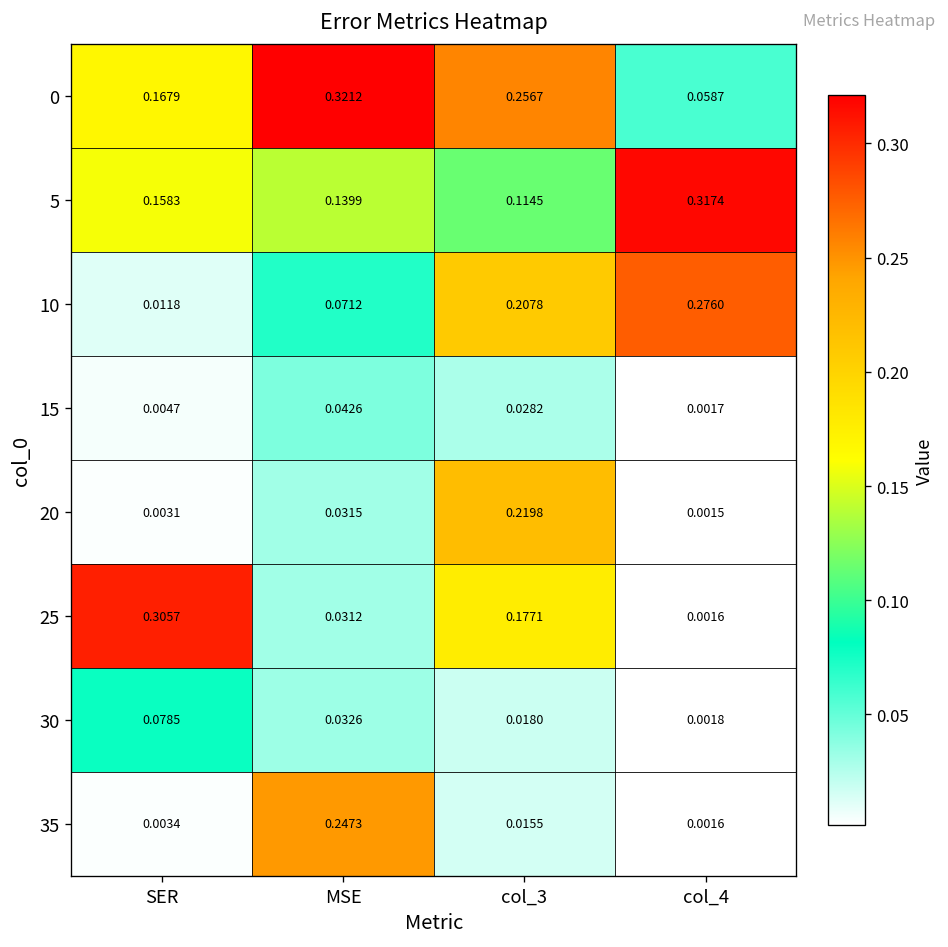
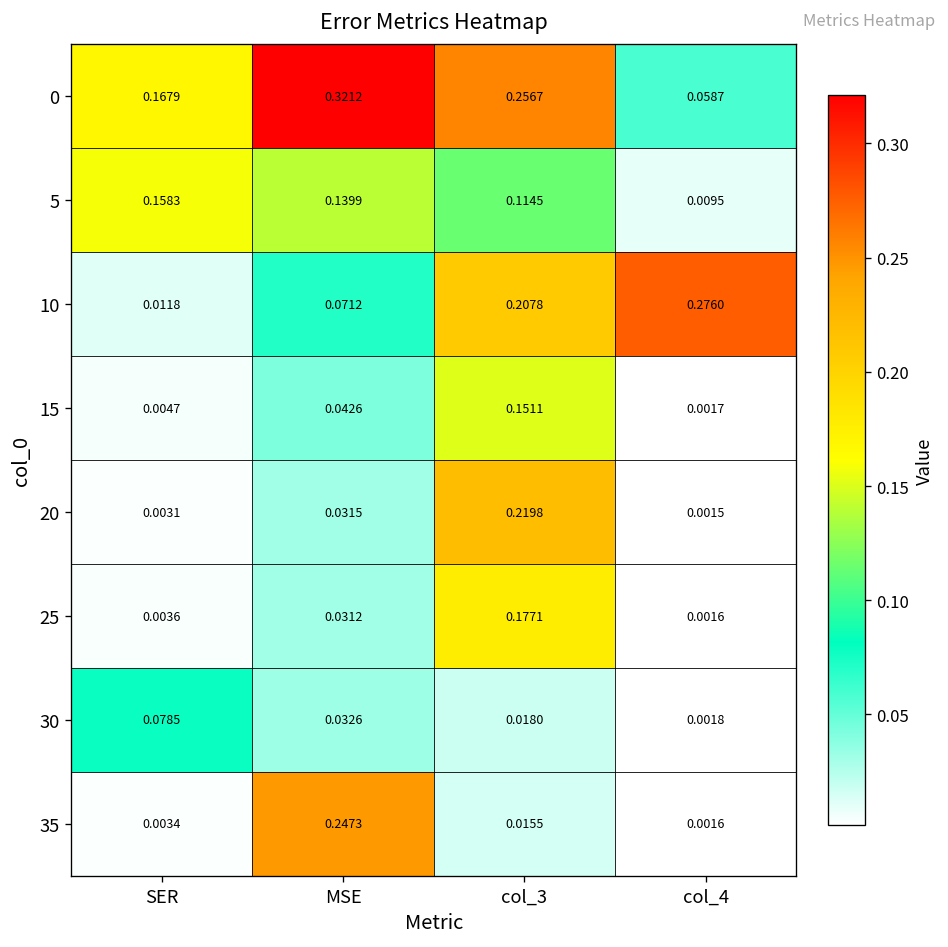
  {
    "0": {
      "SER": 0.1679,
      "MSE": 0.3212,
      "col_3": 0.2567,
      "col_4": 0.0587
    },
    "5": {
      "SER": 0.1583,
      "MSE": 0.1399,
      "col_3": 0.1145,
-     "col_4": 0.3174
+     "col_4": 0.0095
    },
    "10": {
      "SER": 0.0118,
      "MSE": 0.0712,
      "col_3": 0.2078,
      "col_4": 0.2760
    },
    "15": {
      "SER": 0.0047,
      "MSE": 0.0426,
-     "col_3": 0.0282,
+     "col_3": 0.1511,
      "col_4": 0.0017
    },
    "20": {
      "SER": 0.0031,
      "MSE": 0.0315,
      "col_3": 0.2198,
      "col_4": 0.0015
    },
    "25": {
-     "SER": 0.3057,
+     "SER": 0.0036,
      "MSE": 0.0312,
      "col_3": 0.1771,
      "col_4": 0.0016
    },
    "30": {
      "SER": 0.0785,
      "MSE": 0.0326,
      "col_3": 0.0180,
      "col_4": 0.0018
    },
    "35": {
      "SER": 0.0034,
      "MSE": 0.2473,
      "col_3": 0.0155,
      "col_4": 0.0016
    }
  }
